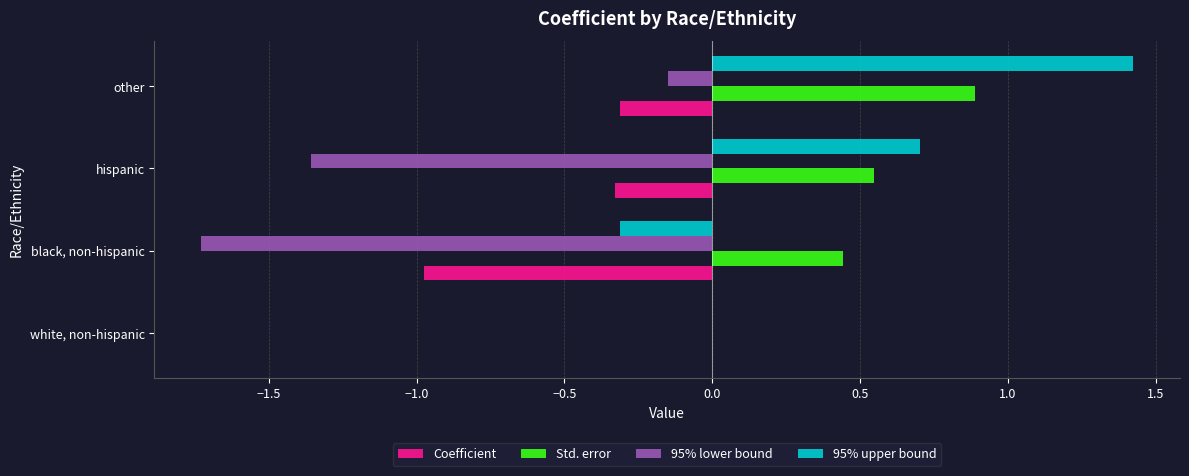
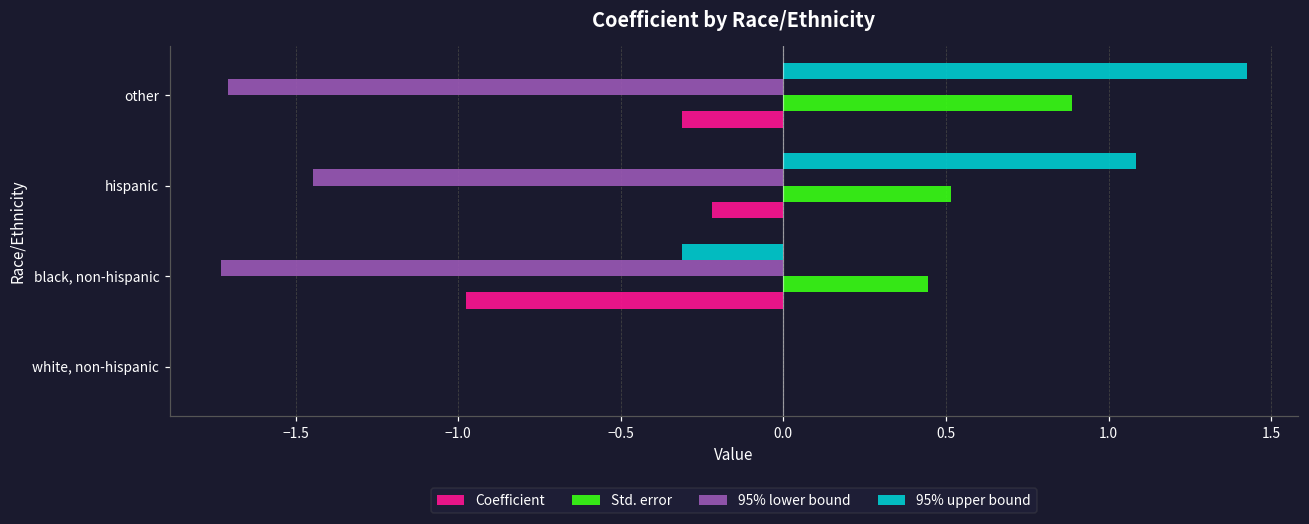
  {
    "Coefficient": {
      "other": -0.31,
-     "hispanic": -0.33,
+     "hispanic": -0.22,
      "black, non-hispanic": -0.97,
      "white, non-hispanic": 0.00
    },
    "Std. error": {
      "other": 0.89,
-     "hispanic": 0.55,
+     "hispanic": 0.51,
      "black, non-hispanic": 0.44,
      "white, non-hispanic": 0.00
    },
    "95% lower bound": {
-     "other": -0.15,
-     "hispanic": -1.36,
+     "other": -1.71,
+     "hispanic": -1.45,
      "black, non-hispanic": -1.73,
      "white, non-hispanic": 0.00
    },
    "95% upper bound": {
      "other": 1.42,
-     "hispanic": 0.70,
+     "hispanic": 1.08,
      "black, non-hispanic": -0.31,
      "white, non-hispanic": 0.00
    }
  }
